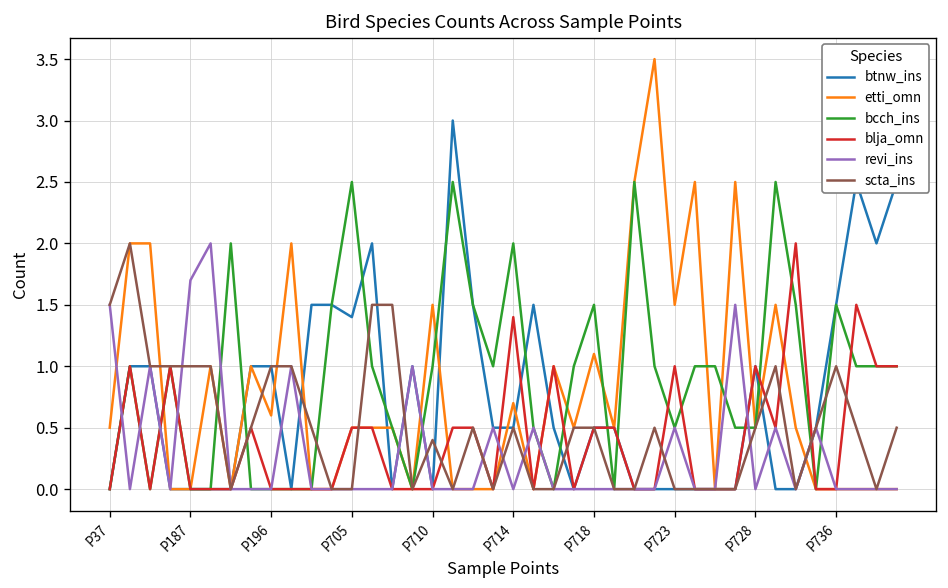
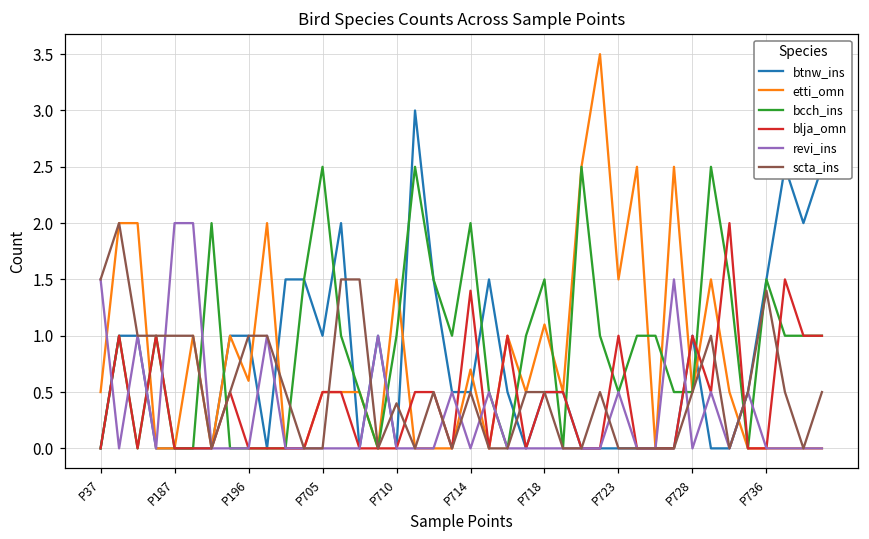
  {
    "btnw_ins": {
-     "P705": 1.4
+     "P705": 1.0
    },
    "etti_omn": {
      "P37": 0.5,
      "P196": 0.6,
      "P710": 1.5,
      "P714": 0.7,
      "P718": 1.1,
      "P723": 1.5
    },
    "bcch_ins": {
      "P705": 2.5,
      "P710": 1.0,
      "P714": 2.0,
      "P718": 1.5
    },
    "blja_omn": {
      "P714": 1.4,
      "P723": 1.0
    },
    "revi_ins": {
-     "P187": 1.7,
+     "P187": 2.0,
      "P714": 0.0,
      "P718": 0.0,
      "P728": 0.0
    },
    "scta_ins": {
      "P187": 1.0,
      "P710": 0.4,
-     "P736": 1.0
+     "P736": 1.4
    }
  }
